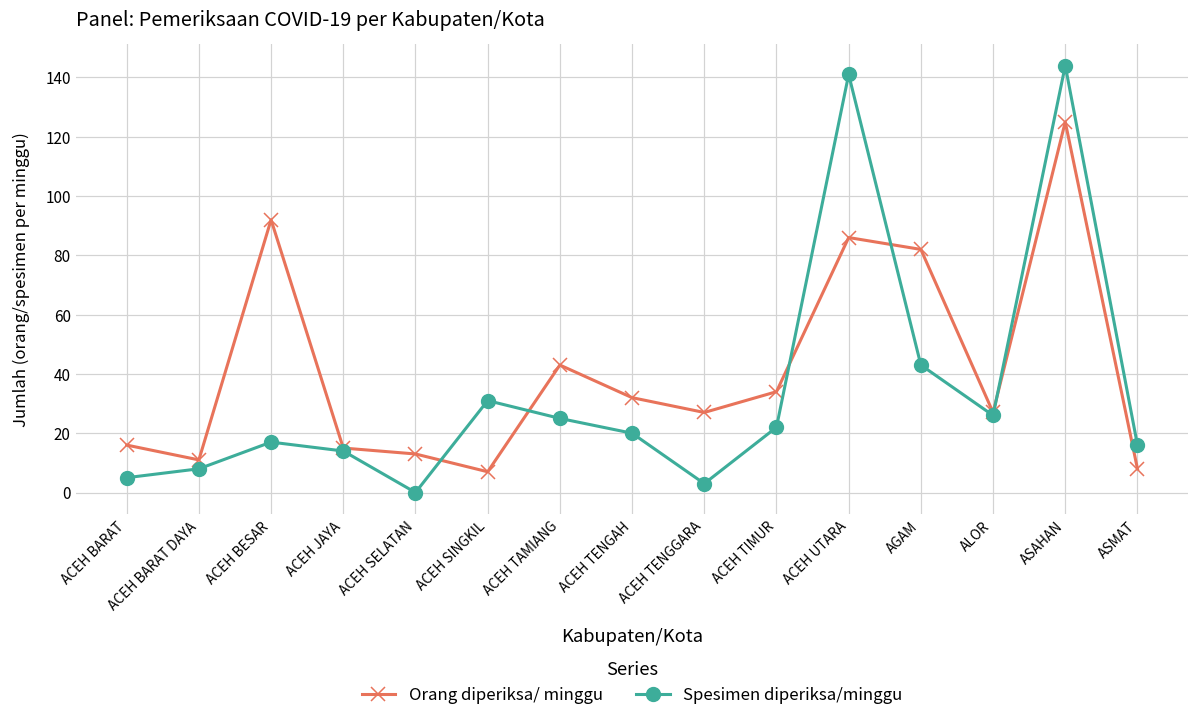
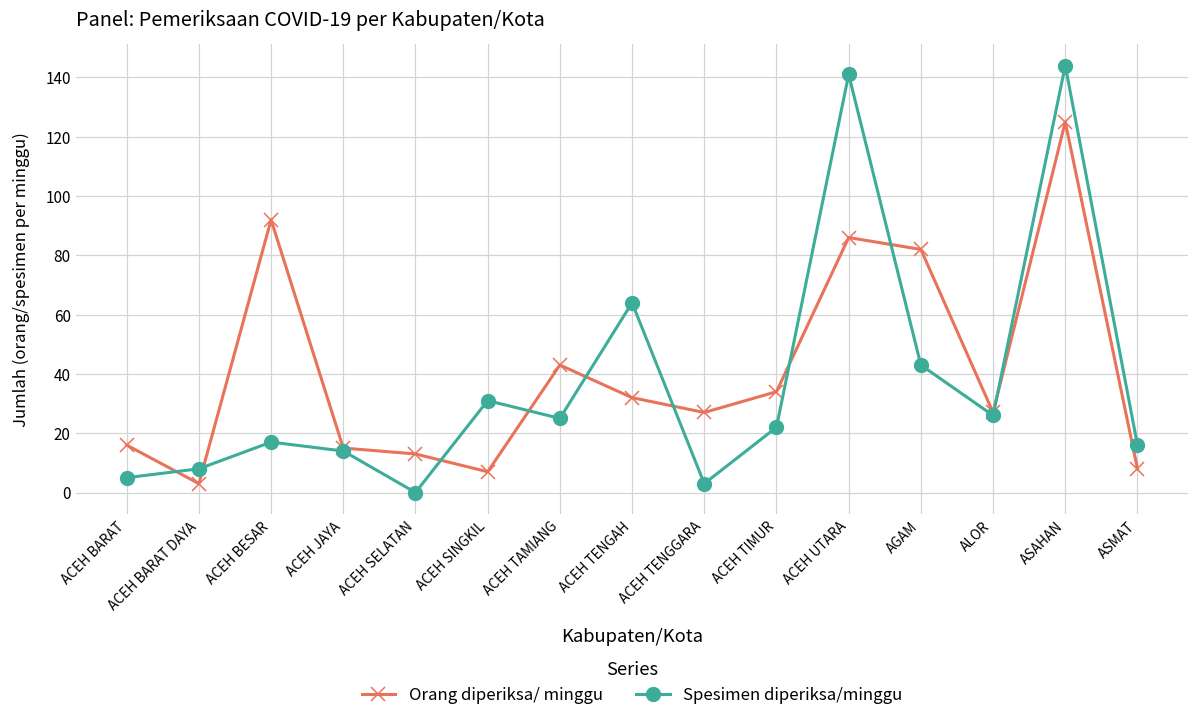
  {
    "Orang diperiksa/ minggu": {
      "ACEH BARAT": 16,
-     "ACEH BARAT DAYA": 11,
+     "ACEH BARAT DAYA": 3,
      "ACEH BESAR": 92,
      "ACEH JAYA": 15,
      "ACEH SELATAN": 13,
      "ACEH SINGKIL": 7,
      "ACEH TAMIANG": 43,
      "ACEH TENGAH": 32,
      "ACEH TENGGARA": 27,
      "ACEH TIMUR": 34,
      "ACEH UTARA": 86,
      "AGAM": 82,
      "ALOR": 27,
      "ASAHAN": 125,
      "ASMAT": 8
    },
    "Spesimen diperiksa/minggu": {
      "ACEH BARAT": 5,
      "ACEH BARAT DAYA": 8,
      "ACEH BESAR": 17,
      "ACEH JAYA": 14,
      "ACEH SELATAN": 0,
      "ACEH SINGKIL": 31,
      "ACEH TAMIANG": 25,
-     "ACEH TENGAH": 20,
+     "ACEH TENGAH": 64,
      "ACEH TENGGARA": 3,
      "ACEH TIMUR": 22,
      "ACEH UTARA": 141,
      "AGAM": 43,
      "ALOR": 26,
      "ASAHAN": 144,
      "ASMAT": 16
    }
  }
